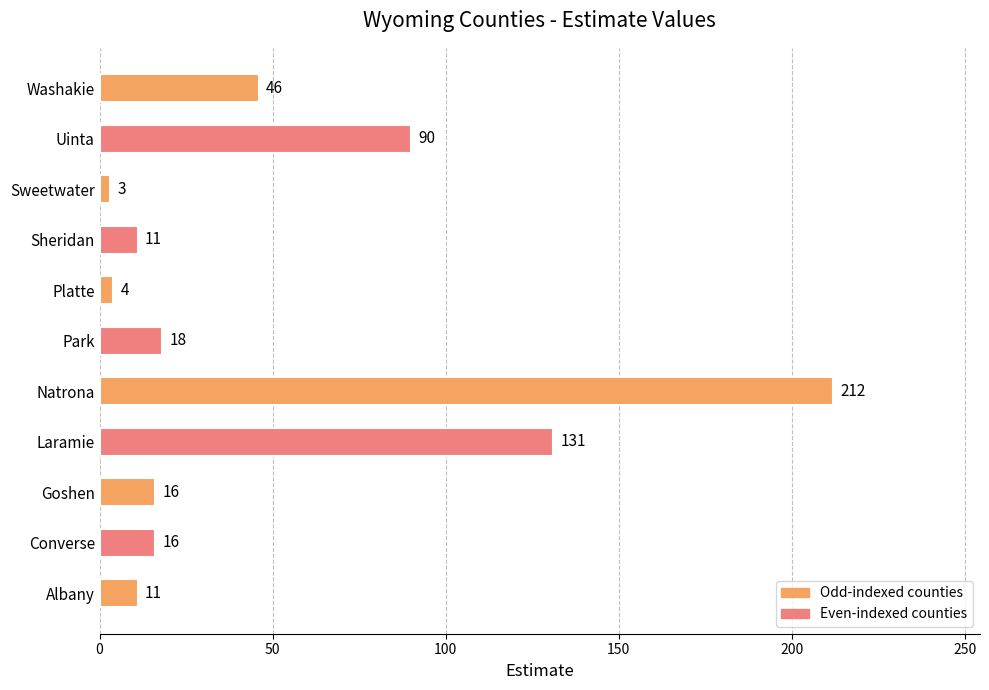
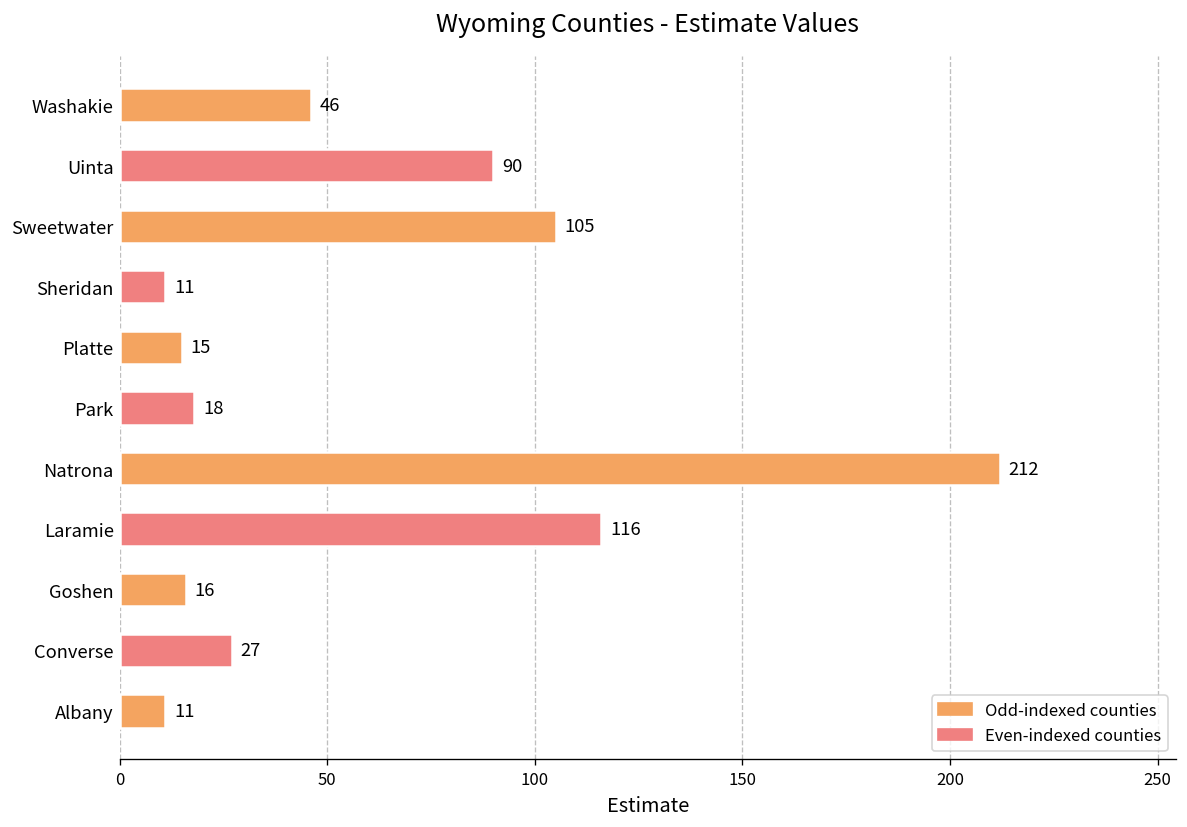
  {
    "Washakie": 46,
    "Uinta": 90,
-   "Sweetwater": 3,
+   "Sweetwater": 105,
    "Sheridan": 11,
-   "Platte": 4,
+   "Platte": 15,
    "Park": 18,
    "Natrona": 212,
-   "Laramie": 131,
+   "Laramie": 116,
    "Goshen": 16,
-   "Converse": 16,
+   "Converse": 27,
    "Albany": 11
  }
